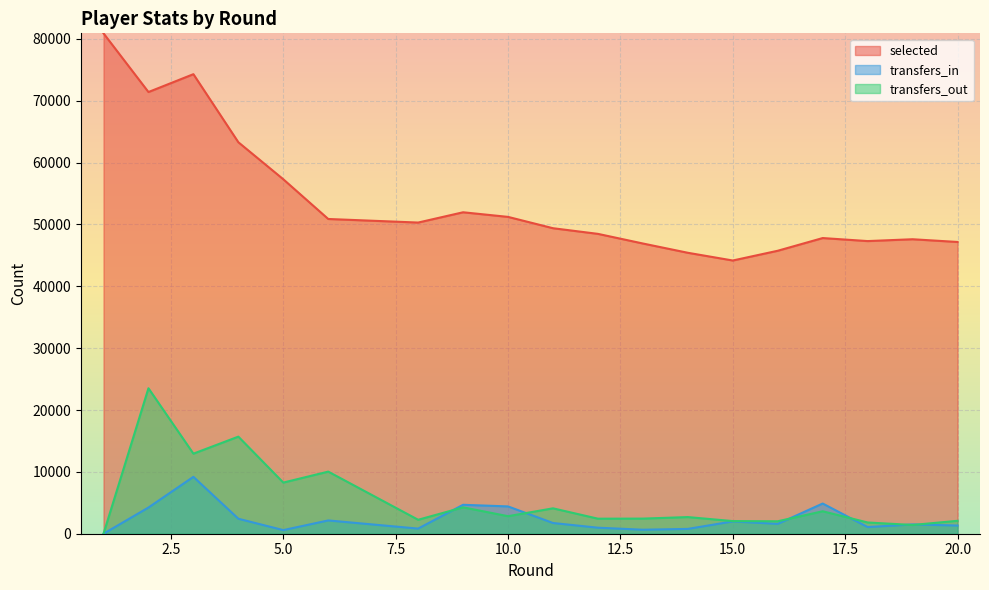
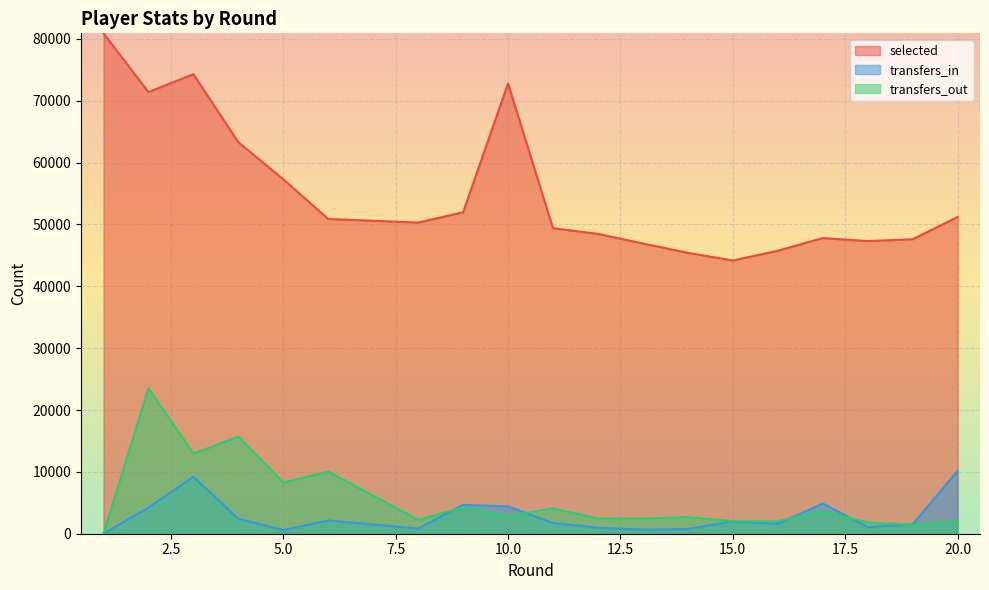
  {
    "selected": {
      "5.0": 57000,
-     "10.0": 51000,
+     "10.0": 73000,
      "15.0": 44000,
-     "20.0": 47000
+     "20.0": 51000
    },
    "transfers_in": {
      "5.0": 1000,
      "10.0": 4000,
-     "20.0": 1000
+     "20.0": 10000
    },
    "transfers_out": {
      "5.0": 8000,
      "10.0": 3000,
      "20.0": 2000
    }
  }
